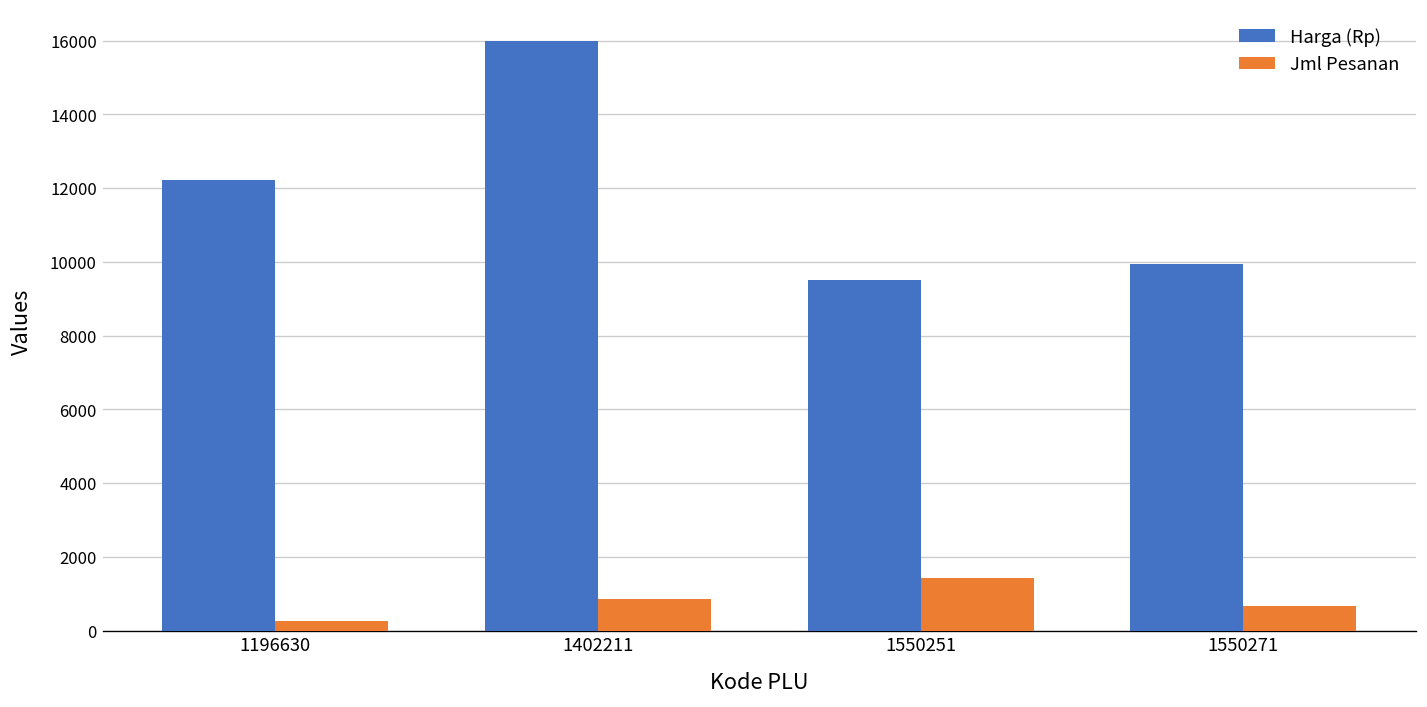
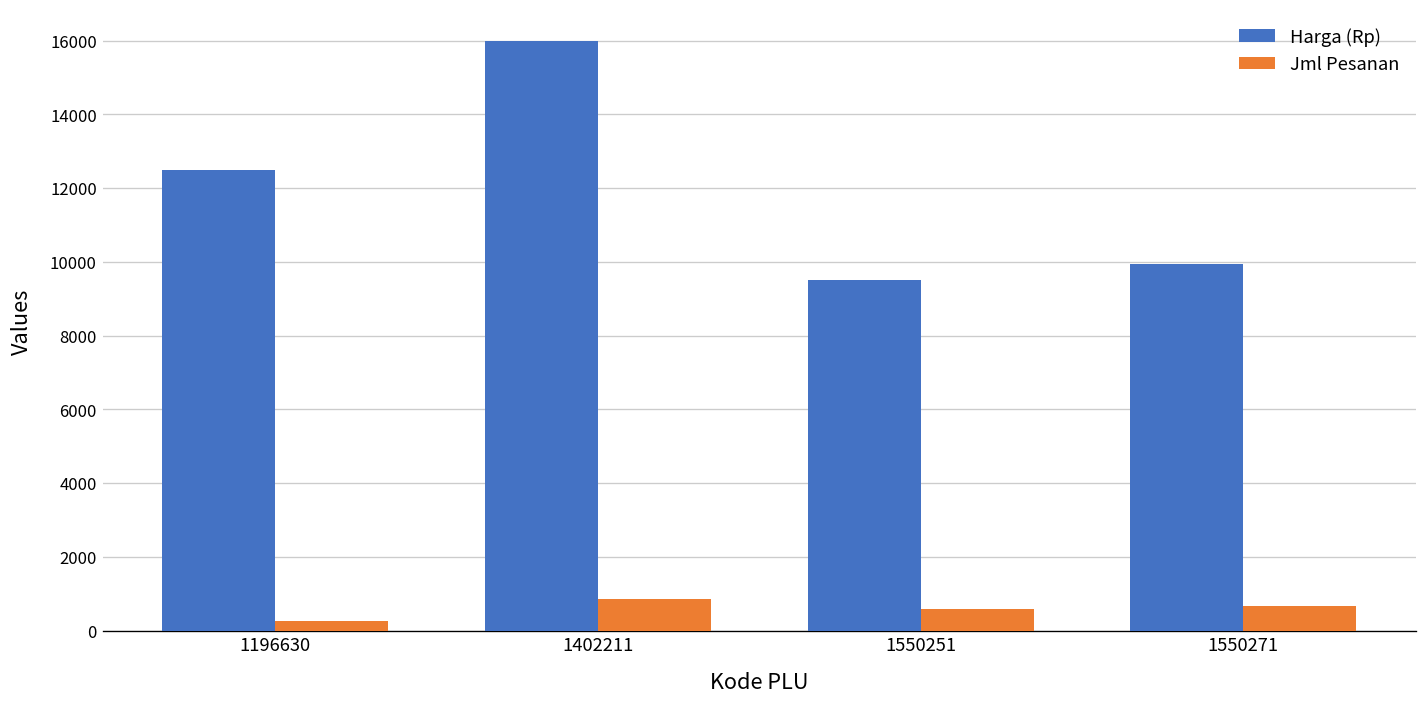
  {
    "Harga (Rp)": {
-     "1196630": 12200,
+     "1196630": 12500,
      "1402211": 16000,
      "1550251": 9500,
      "1550271": 10000
    },
    "Jml Pesanan": {
      "1196630": 300,
      "1402211": 900,
-     "1550251": 1400,
+     "1550251": 600,
      "1550271": 700
    }
  }
